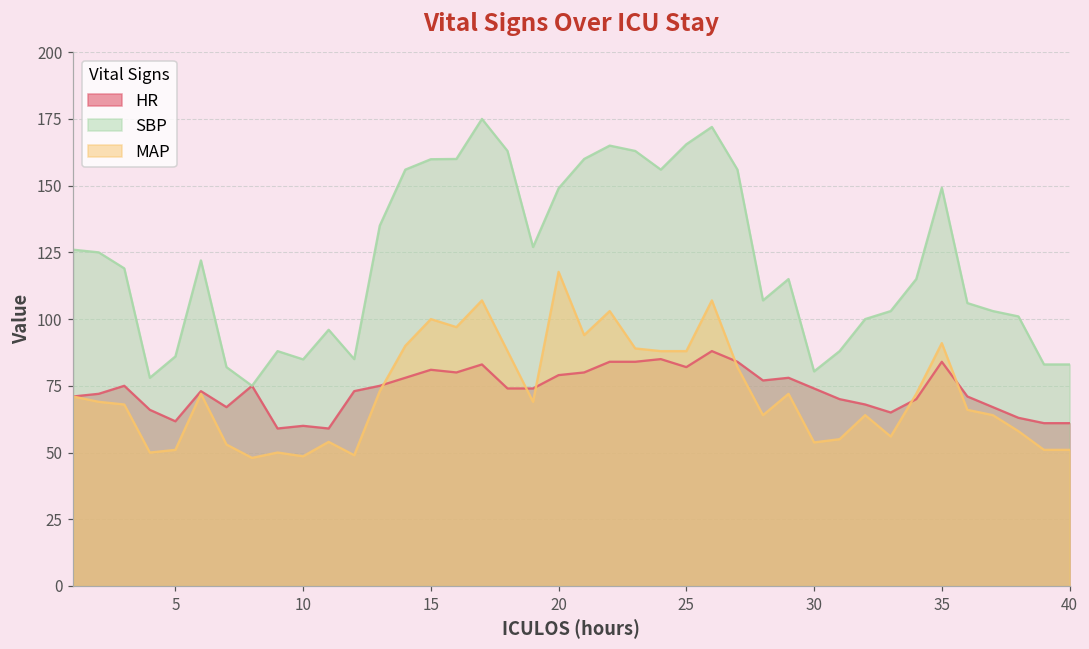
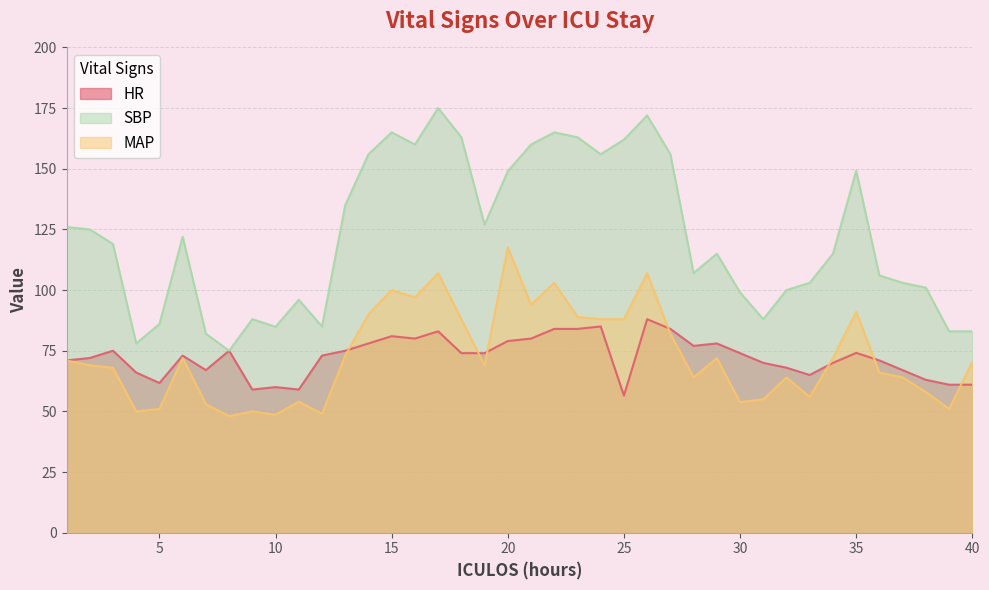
  {
    "HR": {
      "5": 62,
      "10": 60,
      "15": 81,
      "20": 79,
-     "25": 82,
+     "25": 57,
      "30": 74,
-     "35": 84,
+     "35": 74,
      "40": 61
    },
    "SBP": {
      "5": 86,
      "10": 85,
-     "15": 160,
+     "15": 165,
      "20": 149,
-     "25": 166,
-     "30": 80,
+     "25": 162,
+     "30": 99,
      "35": 149,
      "40": 83
    },
    "MAP": {
      "5": 51,
      "10": 49,
      "15": 100,
      "20": 118,
      "25": 88,
      "30": 54,
      "35": 91,
-     "40": 51
+     "40": 70
    }
  }
